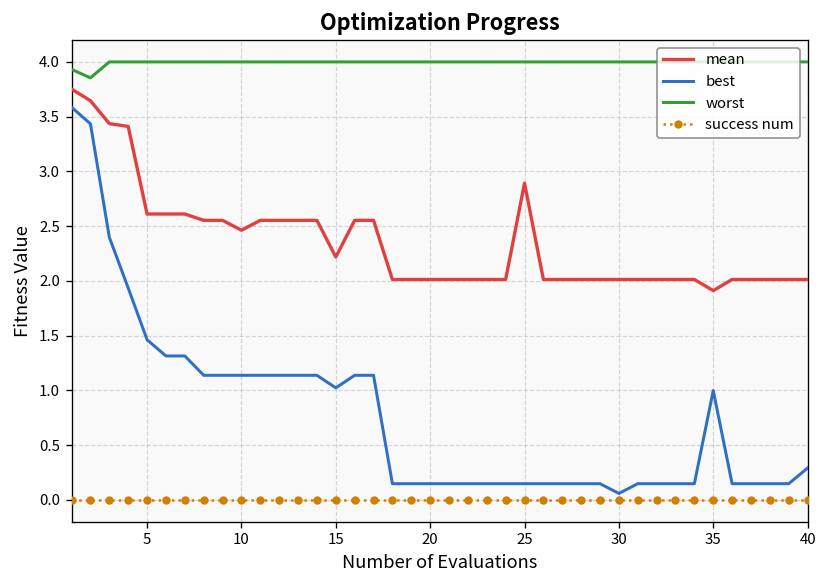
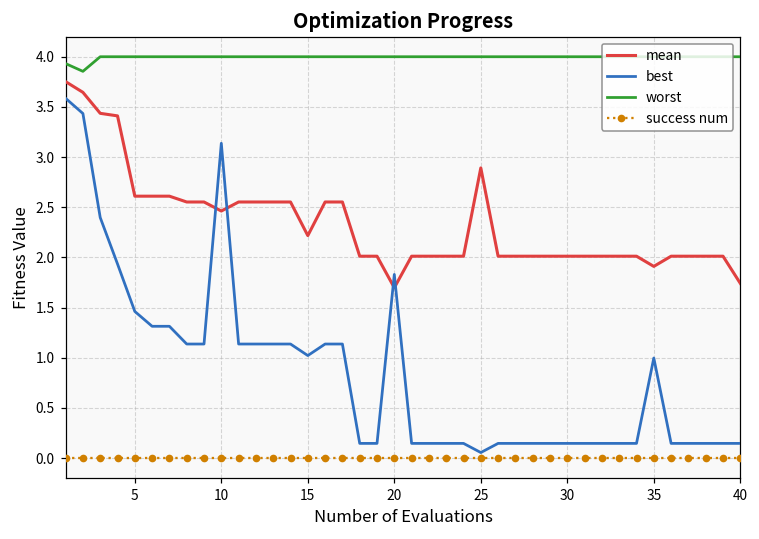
  {
    "mean": {
      "5": 2.6,
      "10": 2.5,
      "15": 2.2,
-     "20": 2.0,
+     "20": 1.7,
      "25": 2.9,
      "30": 2.0,
      "35": 1.9,
-     "40": 2.0
+     "40": 1.7
    },
    "best": {
      "5": 1.5,
-     "10": 1.1,
+     "10": 3.1,
      "15": 1.0,
-     "20": 0.1,
-     "25": 0.15,
-     "30": 0.06,
+     "20": 1.8,
+     "25": 0.06,
+     "30": 0.15,
      "35": 1.0,
-     "40": 0.3
+     "40": 0.1
    },
    "worst": {
      "5": 4.0,
      "10": 4.0,
      "15": 4.0,
      "20": 4.0,
      "25": 4.0,
      "30": 4.0,
      "40": 4.0
    },
    "success num": {
      "5": 0.0,
      "10": 0.0,
      "15": 0.0,
      "20": 0.0,
      "25": 0.0,
      "30": 0.0,
      "35": 0.0,
      "40": 0.0
    }
  }
